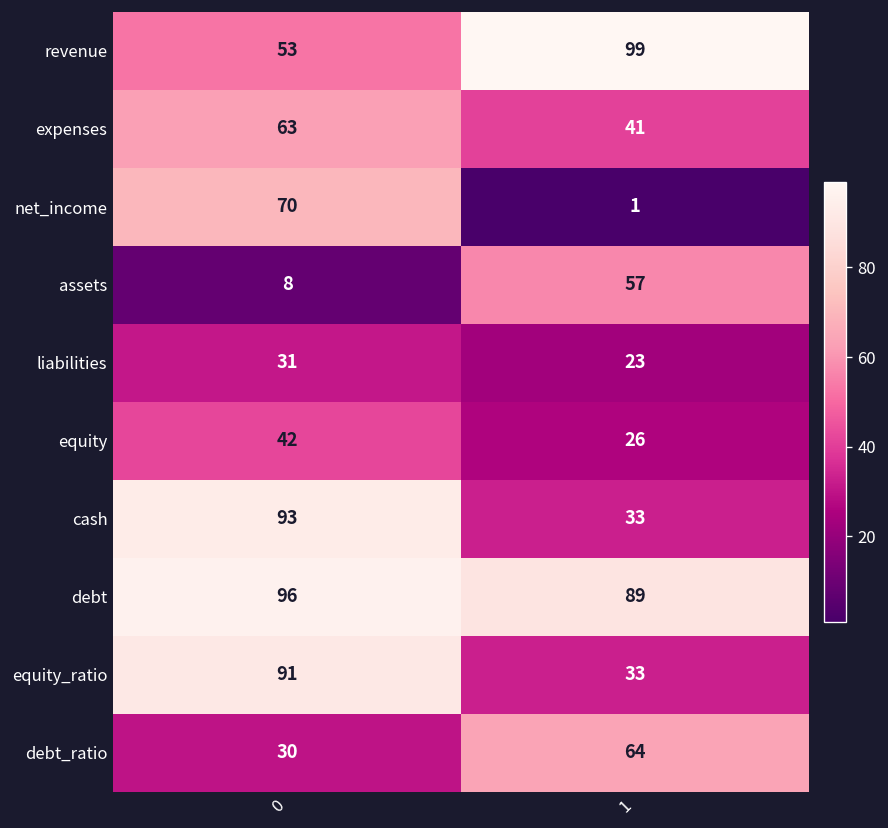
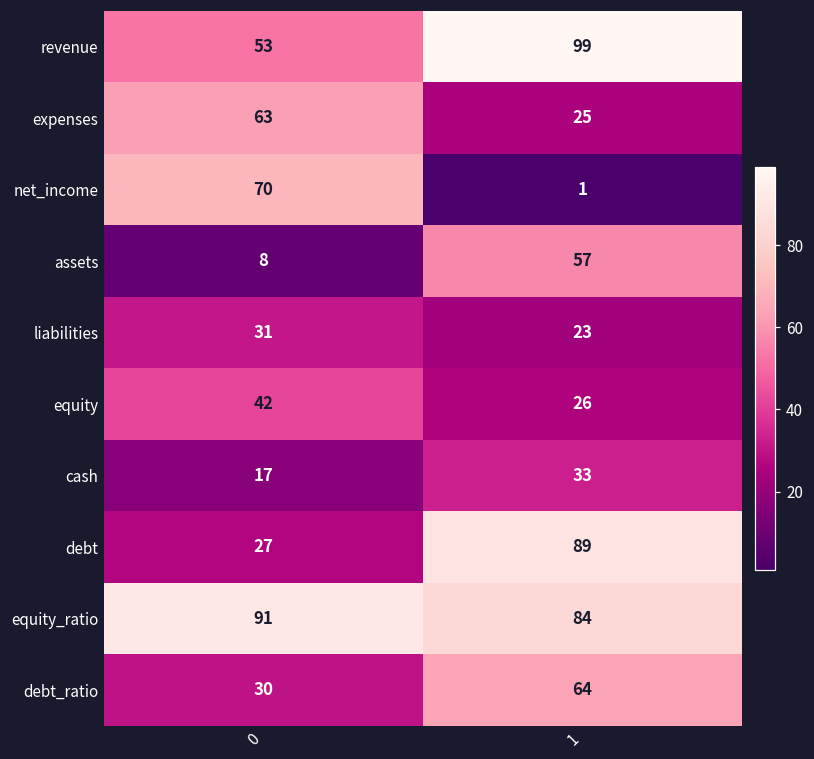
  {
    "revenue": {
      "0": 53,
      "1": 99
    },
    "expenses": {
      "0": 63,
-     "1": 41
+     "1": 25
    },
    "net_income": {
      "0": 70,
      "1": 1
    },
    "assets": {
      "0": 8,
      "1": 57
    },
    "liabilities": {
      "0": 31,
      "1": 23
    },
    "equity": {
      "0": 42,
      "1": 26
    },
    "cash": {
-     "0": 93,
+     "0": 17,
      "1": 33
    },
    "debt": {
-     "0": 96,
+     "0": 27,
      "1": 89
    },
    "equity_ratio": {
      "0": 91,
-     "1": 33
+     "1": 84
    },
    "debt_ratio": {
      "0": 30,
      "1": 64
    }
  }
